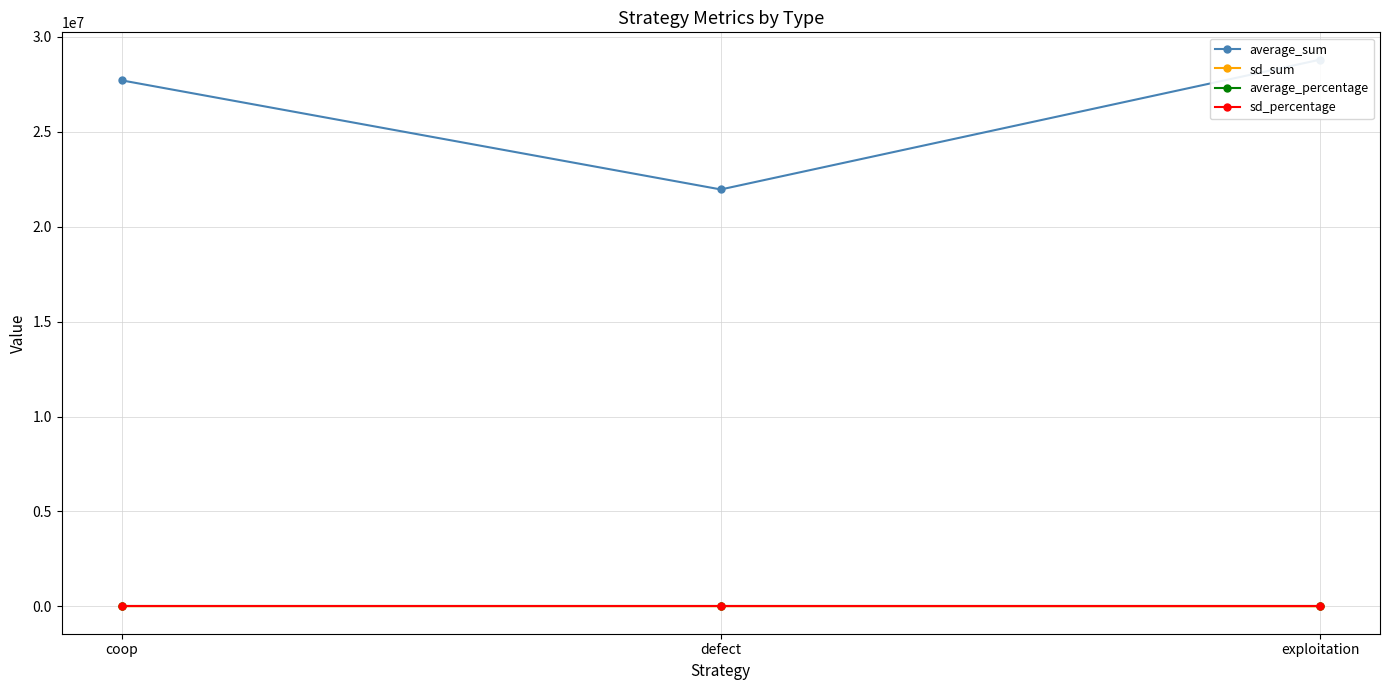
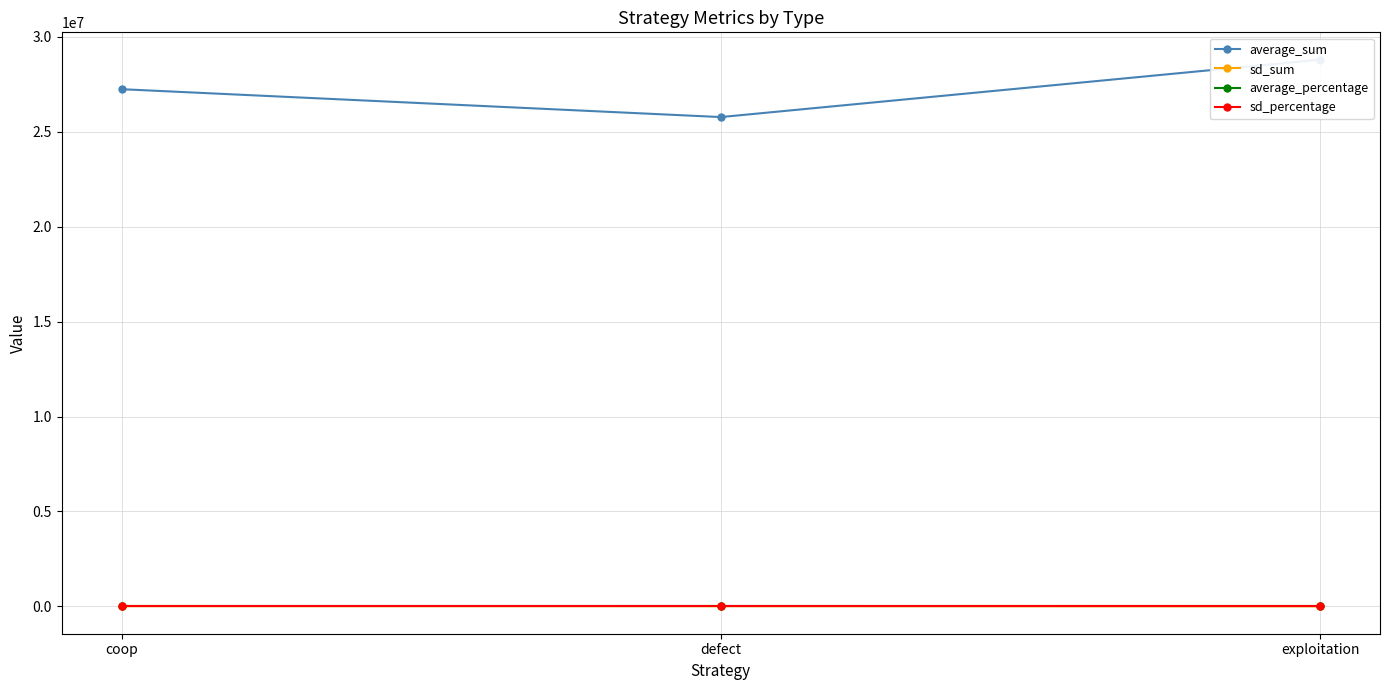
  {
    "average_sum": {
-     "coop": 27700000,
-     "defect": 22000000
+     "coop": 27200000,
+     "defect": 25800000
    },
    "sd_percentage": {
      "coop": 0,
      "defect": 0,
      "exploitation": 0
    }
  }
